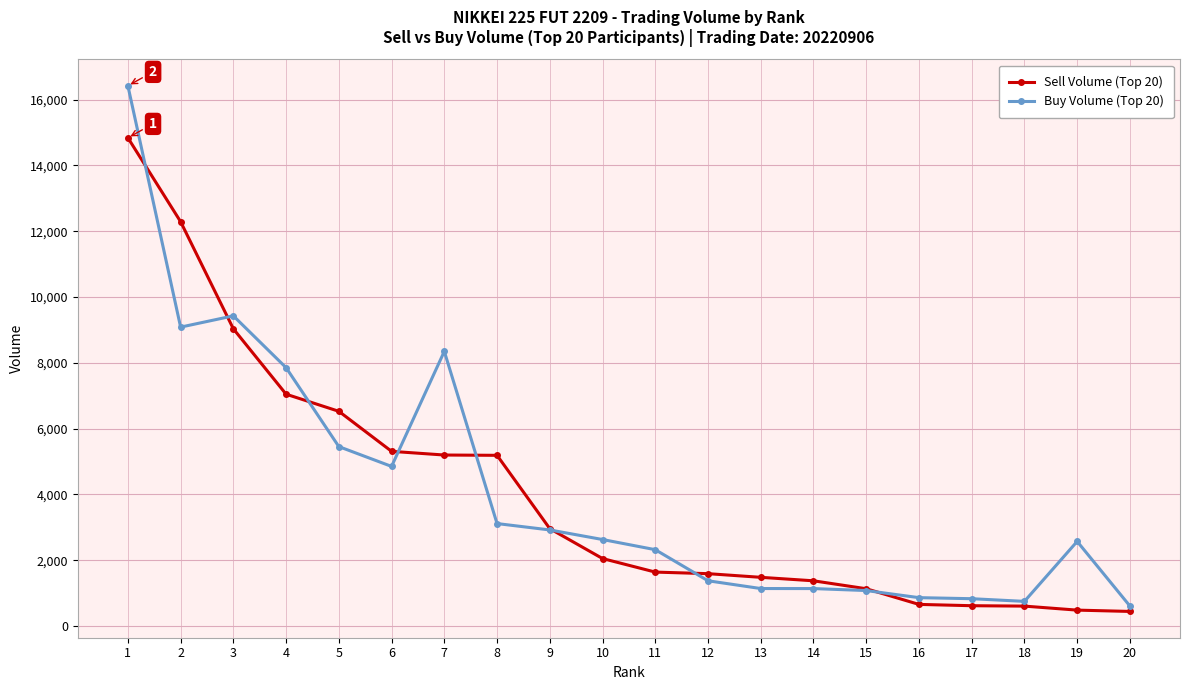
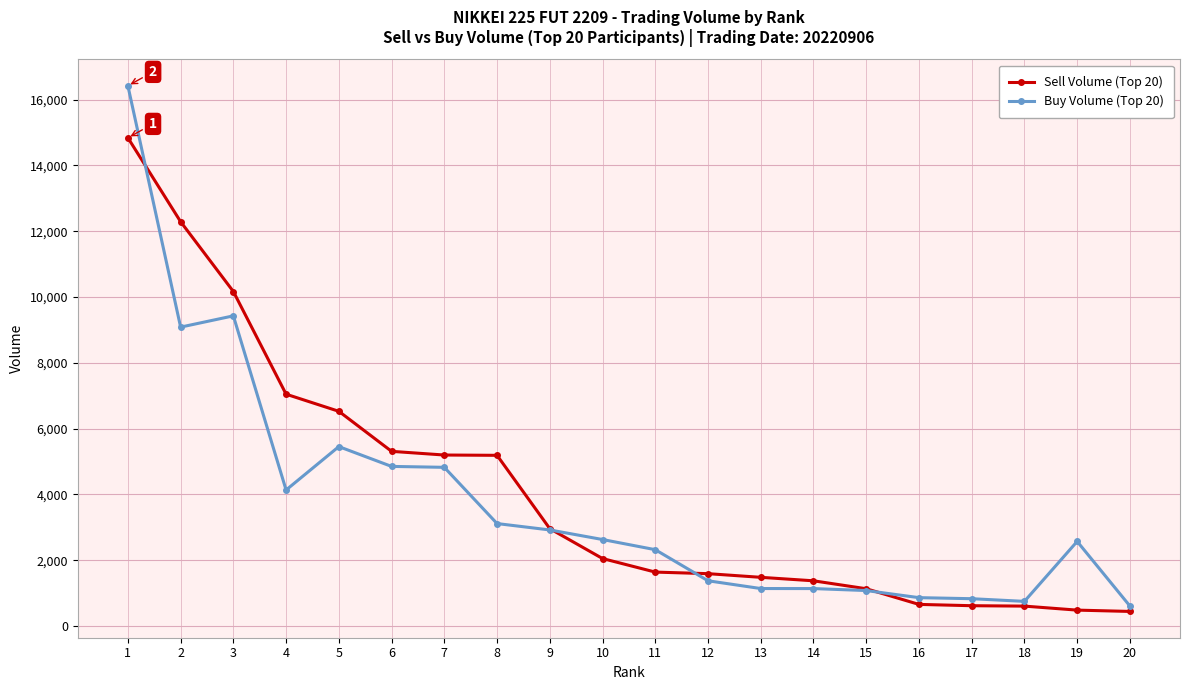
  {
    "Sell Volume (Top 20)": {
      "2": "12,300",
-     "3": "9,000",
+     "3": "10,200",
      "4": "7,000",
      "5": "6,500",
      "6": "5,300",
      "7": "5,200",
      "8": "5,200",
      "10": "2,100",
      "11": "1,600",
      "12": "1,600",
      "13": "1,500",
      "14": "1,400",
      "16": "700",
      "17": "600",
      "18": "600",
      "19": "500",
      "20": "400"
    },
    "Buy Volume (Top 20)": {
      "2": "9,100",
      "3": "9,400",
-     "4": "7,900",
+     "4": "4,100",
      "5": "5,500",
      "6": "4,900",
-     "7": "8,300",
+     "7": "4,800",
      "8": "3,100",
      "10": "2,600",
      "11": "2,300",
      "12": "1,400",
      "13": "1,100",
      "14": "1,100",
      "16": "900",
      "17": "800",
      "18": "800",
      "19": "2,600",
      "20": "600"
    }
  }
